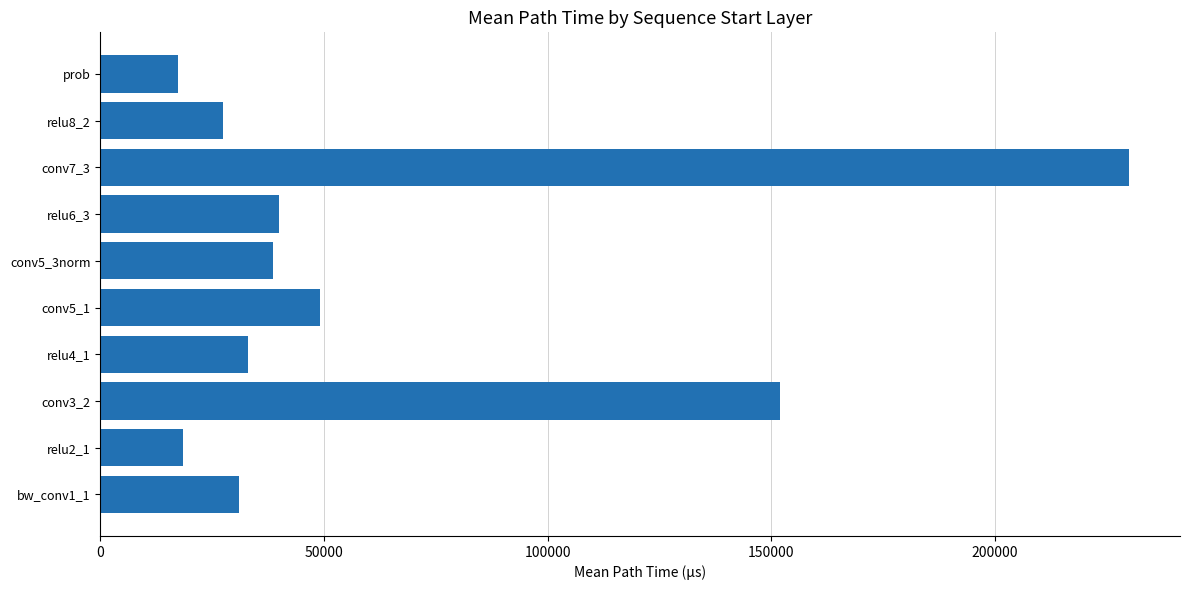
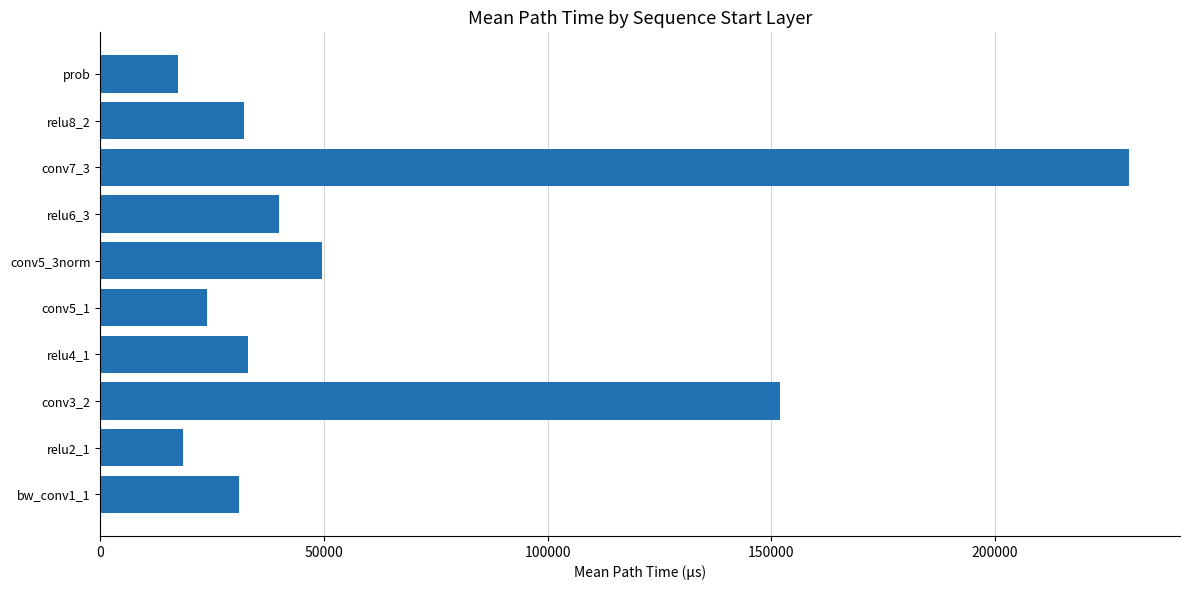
  {
    "prob": 17000,
-   "relu8_2": 27000,
+   "relu8_2": 32000,
    "conv7_3": 230000,
    "relu6_3": 40000,
-   "conv5_3norm": 39000,
-   "conv5_1": 49000,
+   "conv5_3norm": 50000,
+   "conv5_1": 24000,
    "relu4_1": 33000,
    "conv3_2": 152000,
    "relu2_1": 19000,
    "bw_conv1_1": 31000
  }
